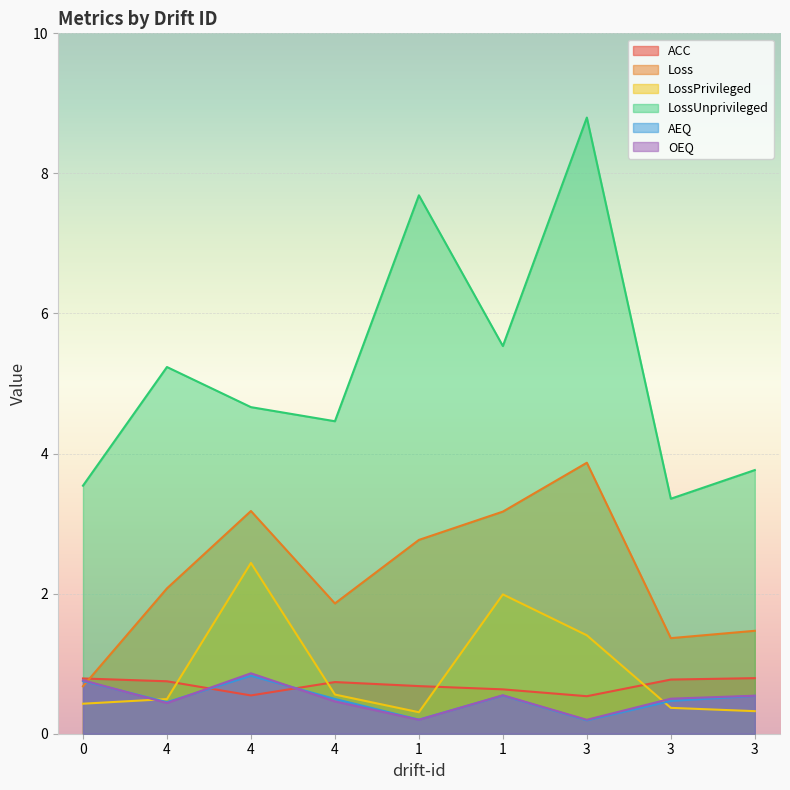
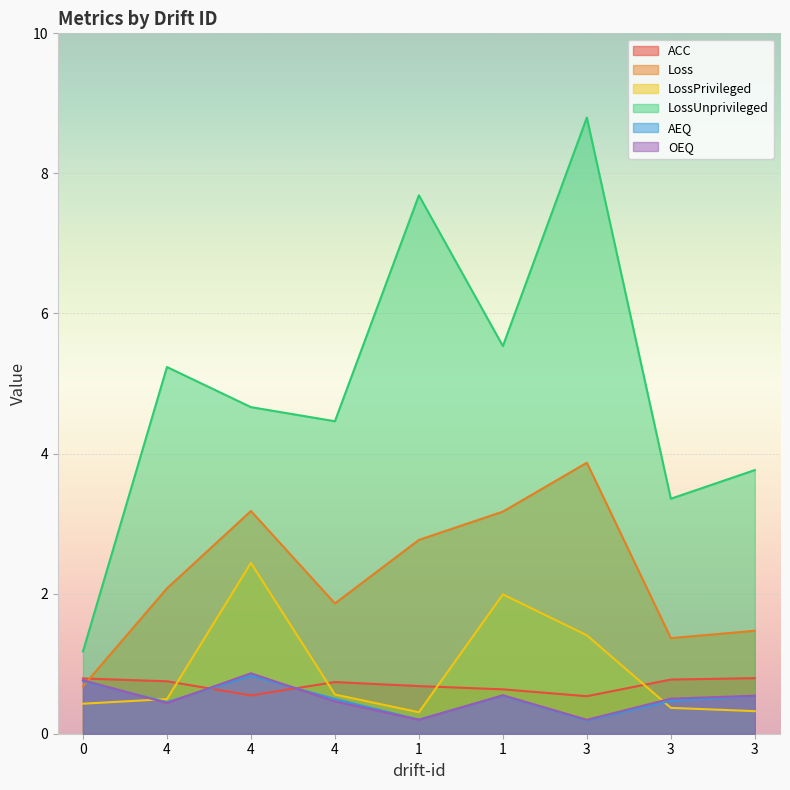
  {
    "LossUnprivileged": {
-     "0": 3.5
+     "0": 1.2
    }
  }
